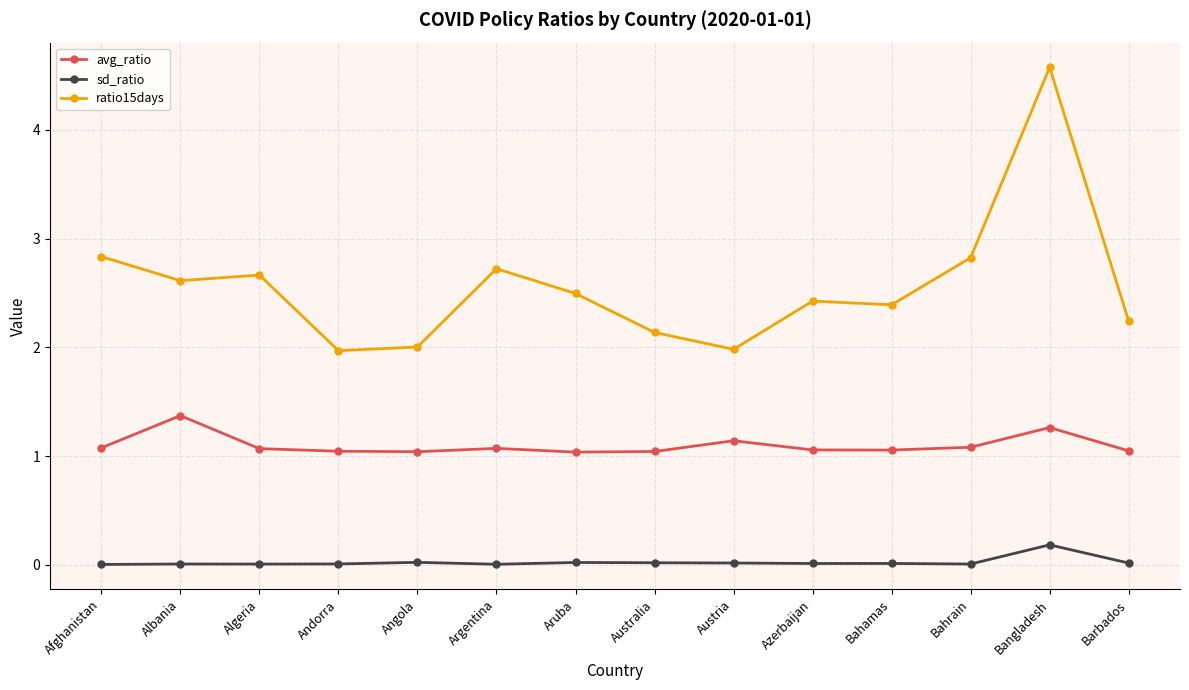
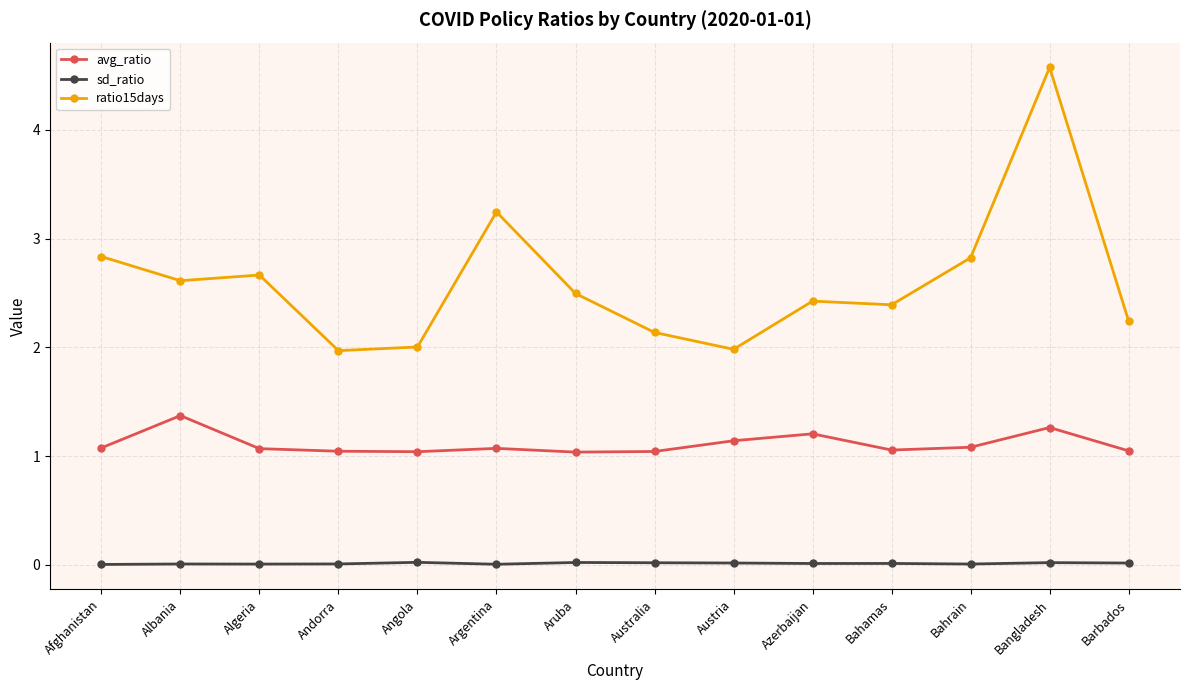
  {
    "avg_ratio": {
      "Afghanistan": 1.08,
      "Albania": 1.37,
      "Algeria": 1.07,
      "Andorra": 1.04,
      "Angola": 1.04,
      "Argentina": 1.07,
      "Aruba": 1.04,
      "Australia": 1.04,
      "Austria": 1.14,
-     "Azerbaijan": 1.06,
+     "Azerbaijan": 1.20,
      "Bahamas": 1.06,
      "Bahrain": 1.08,
      "Bangladesh": 1.26,
      "Barbados": 1.05
    },
    "sd_ratio": {
      "Afghanistan": 0.00,
      "Albania": 0.01,
      "Algeria": 0.01,
      "Andorra": 0.01,
      "Angola": 0.02,
      "Argentina": 0.00,
      "Aruba": 0.02,
      "Australia": 0.02,
      "Austria": 0.02,
      "Azerbaijan": 0.01,
      "Bahamas": 0.01,
      "Bahrain": 0.01,
-     "Bangladesh": 0.18,
+     "Bangladesh": 0.02,
      "Barbados": 0.02
    },
    "ratio15days": {
      "Afghanistan": 2.83,
      "Albania": 2.61,
      "Algeria": 2.66,
      "Andorra": 1.97,
      "Angola": 2.00,
-     "Argentina": 2.72,
+     "Argentina": 3.24,
      "Aruba": 2.50,
      "Australia": 2.14,
      "Austria": 1.98,
      "Azerbaijan": 2.42,
      "Bahamas": 2.39,
      "Bahrain": 2.82,
      "Bangladesh": 4.57,
      "Barbados": 2.24
    }
  }
